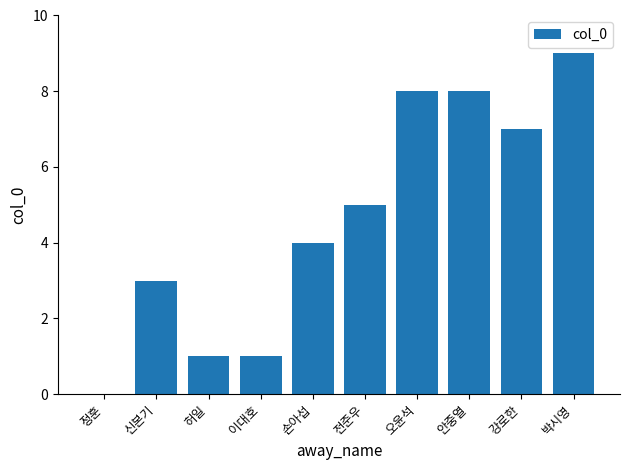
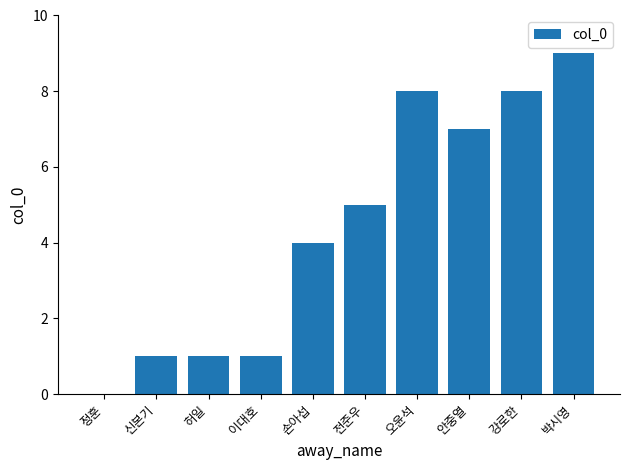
  {
    "정훈": 0,
-   "신본기": 3,
+   "신본기": 1,
    "허일": 1,
    "이대호": 1,
    "손아섭": 4,
    "전준우": 5,
    "오윤석": 8,
-   "안중열": 8,
-   "강로한": 7,
+   "안중열": 7,
+   "강로한": 8,
    "박시영": 9
  }
